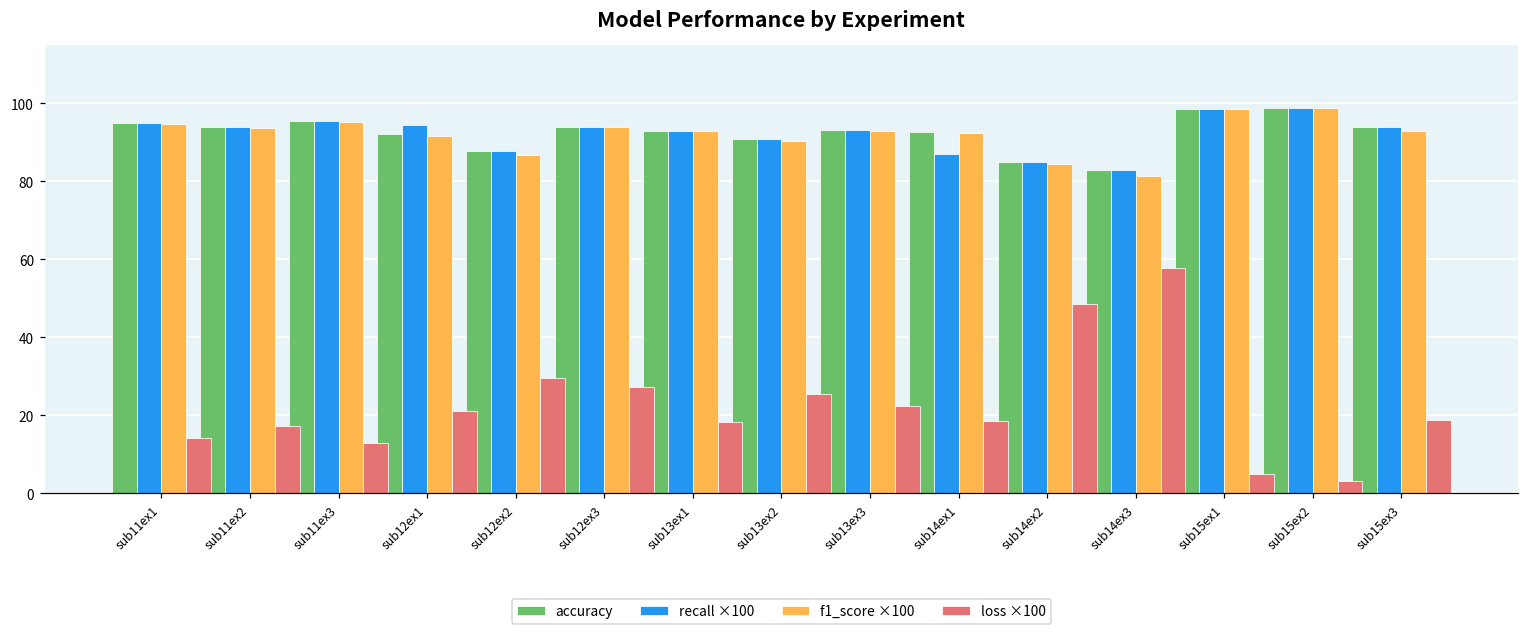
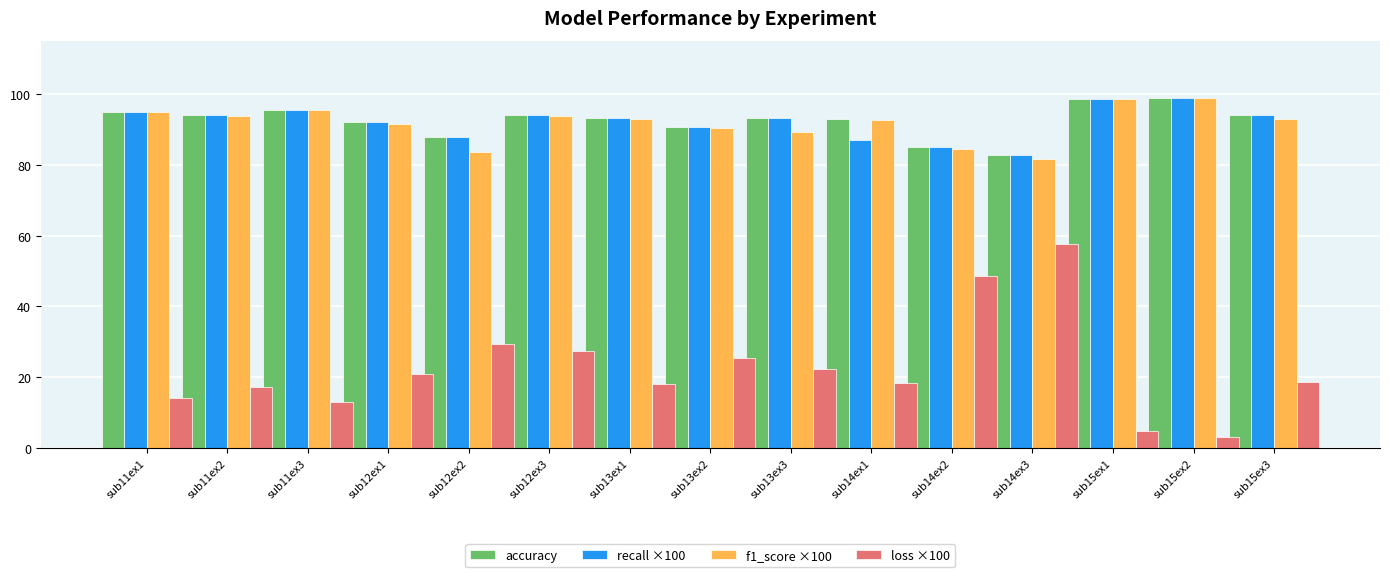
  {
    "accuracy": {
      "sub11ex1": 95,
      "sub11ex2": 94,
      "sub11ex3": 96,
      "sub12ex1": 92,
      "sub12ex2": 88,
      "sub12ex3": 94,
      "sub13ex1": 93,
      "sub13ex2": 91,
      "sub13ex3": 93,
      "sub14ex1": 93,
      "sub14ex2": 85,
      "sub14ex3": 83,
      "sub15ex1": 98,
      "sub15ex2": 99,
      "sub15ex3": 94
    },
    "recall ×100": {
      "sub11ex1": 95,
      "sub11ex2": 94,
      "sub11ex3": 96,
-     "sub12ex1": 95,
+     "sub12ex1": 92,
      "sub12ex2": 88,
      "sub12ex3": 94,
      "sub13ex1": 93,
      "sub13ex2": 91,
      "sub13ex3": 93,
      "sub14ex1": 87,
      "sub14ex2": 85,
      "sub14ex3": 83,
      "sub15ex1": 98,
      "sub15ex2": 99,
      "sub15ex3": 94
    },
    "f1_score ×100": {
      "sub11ex1": 95,
      "sub11ex2": 94,
      "sub11ex3": 95,
      "sub12ex1": 92,
-     "sub12ex2": 87,
+     "sub12ex2": 84,
      "sub12ex3": 94,
      "sub13ex1": 93,
      "sub13ex2": 90,
-     "sub13ex3": 93,
+     "sub13ex3": 89,
      "sub14ex1": 93,
      "sub14ex2": 84,
      "sub14ex3": 81,
      "sub15ex1": 98,
      "sub15ex2": 99,
      "sub15ex3": 93
    },
    "loss ×100": {
      "sub11ex1": 14,
      "sub11ex2": 17,
      "sub11ex3": 13,
      "sub12ex1": 21,
      "sub12ex2": 29,
      "sub12ex3": 27,
      "sub13ex1": 18,
      "sub13ex2": 25,
      "sub13ex3": 22,
      "sub14ex1": 19,
      "sub14ex2": 48,
      "sub14ex3": 58,
      "sub15ex1": 5,
      "sub15ex2": 3,
      "sub15ex3": 19
    }
  }
